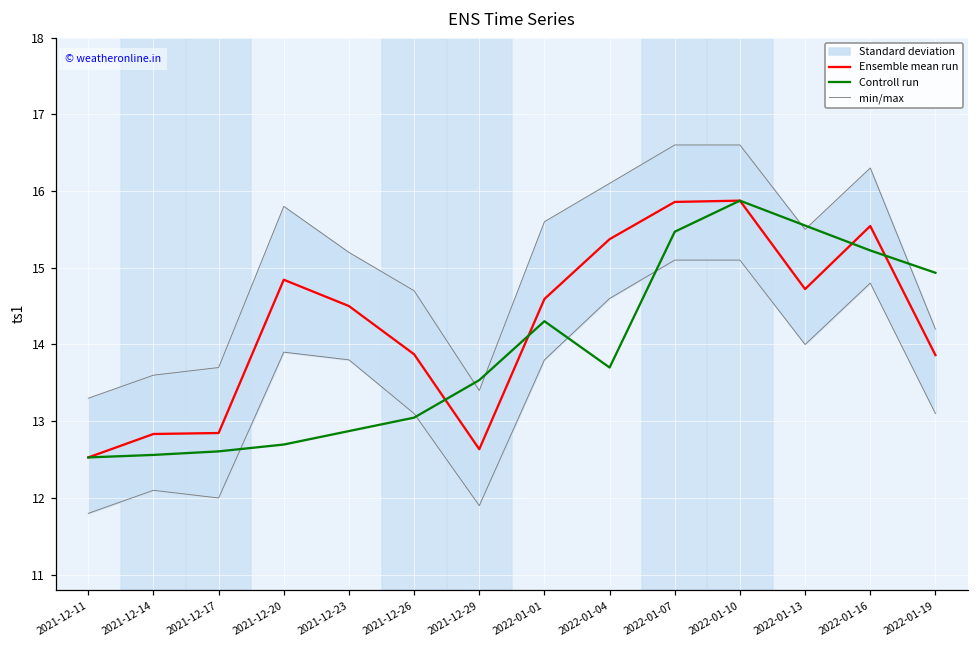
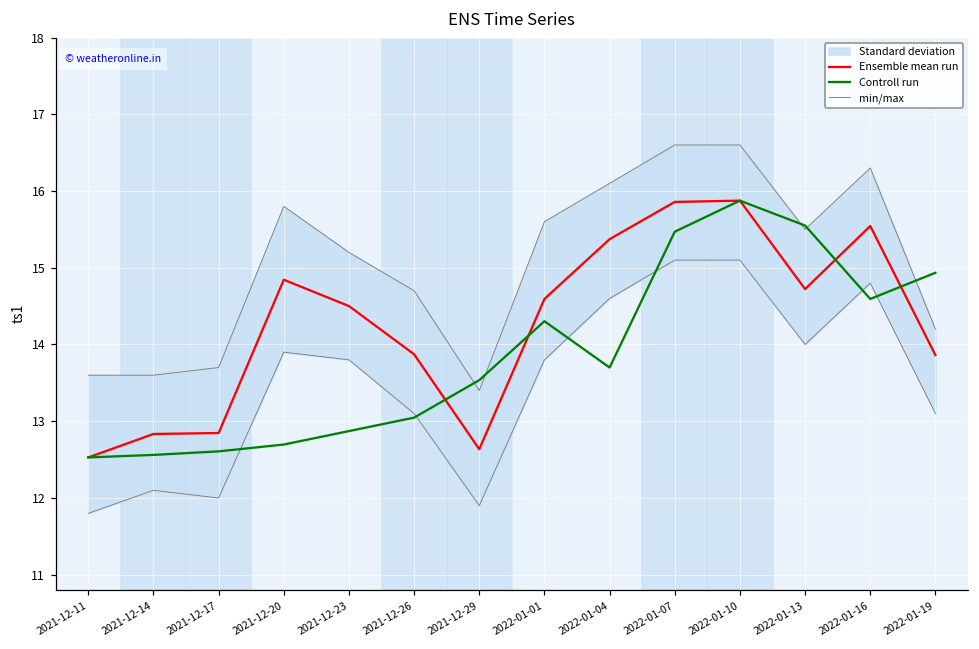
  {
    "Ensemble mean run": {
      "2021-12-14": 12.8,
      "2021-12-17": 12.8,
      "2021-12-20": 14.8,
      "2021-12-23": 14.5,
      "2021-12-26": 13.9,
      "2021-12-29": 12.6,
      "2022-01-01": 14.6,
      "2022-01-04": 15.4,
      "2022-01-07": 15.9,
      "2022-01-13": 14.7,
      "2022-01-16": 15.5,
      "2022-01-19": 13.9
    },
    "Controll run": {
      "2021-12-14": 12.6,
      "2021-12-17": 12.6,
      "2021-12-20": 12.7,
      "2021-12-23": 12.9,
      "2021-12-26": 13.0,
      "2021-12-29": 13.5,
      "2022-01-01": 14.3,
      "2022-01-04": 13.7,
      "2022-01-07": 15.5,
      "2022-01-13": 15.5,
-     "2022-01-16": 15.2,
+     "2022-01-16": 14.6,
      "2022-01-19": 14.9
    },
    "min/max": {
      "2021-12-11": 11.8,
      "2021-12-14": 12.1,
      "2021-12-17": 12.0,
      "2021-12-20": 13.9,
      "2021-12-23": 13.8,
      "2021-12-26": 13.1,
      "2021-12-29": 11.9,
      "2022-01-01": 13.8,
      "2022-01-04": 14.6,
      "2022-01-07": 15.1,
      "2022-01-10": 15.1,
      "2022-01-13": 14.0,
      "2022-01-16": 14.8,
      "2022-01-19": 13.1
    },
    "Standard deviation": {
-     "2021-12-11": 13.3,
+     "2021-12-11": 13.6,
      "2021-12-14": 13.6,
      "2021-12-17": 13.7,
      "2021-12-20": 15.8,
      "2021-12-23": 15.2,
      "2021-12-26": 14.7,
      "2021-12-29": 13.4,
      "2022-01-01": 15.6,
      "2022-01-04": 16.1,
      "2022-01-07": 16.6,
      "2022-01-10": 16.6,
      "2022-01-13": 15.5,
      "2022-01-16": 16.3,
      "2022-01-19": 14.2
    }
  }
